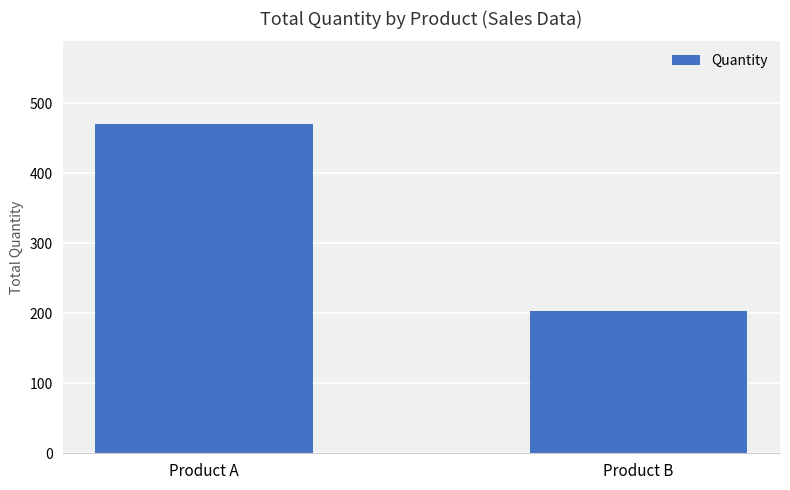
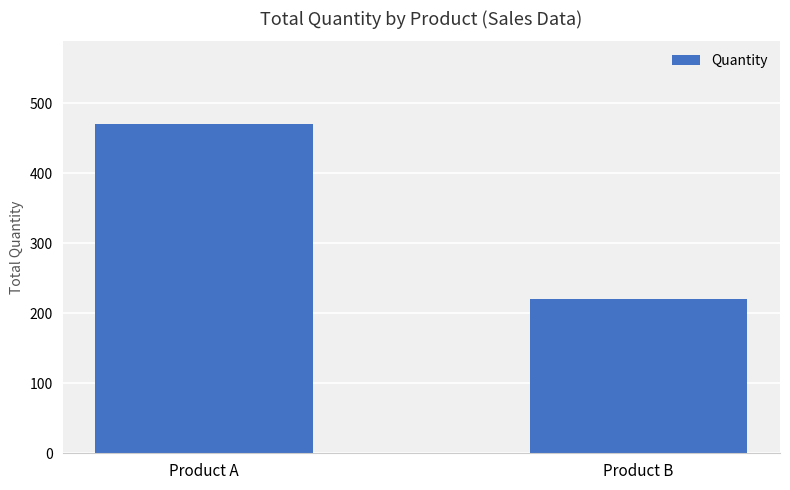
  {
    "Product A": 470,
-   "Product B": 200
+   "Product B": 220
  }
